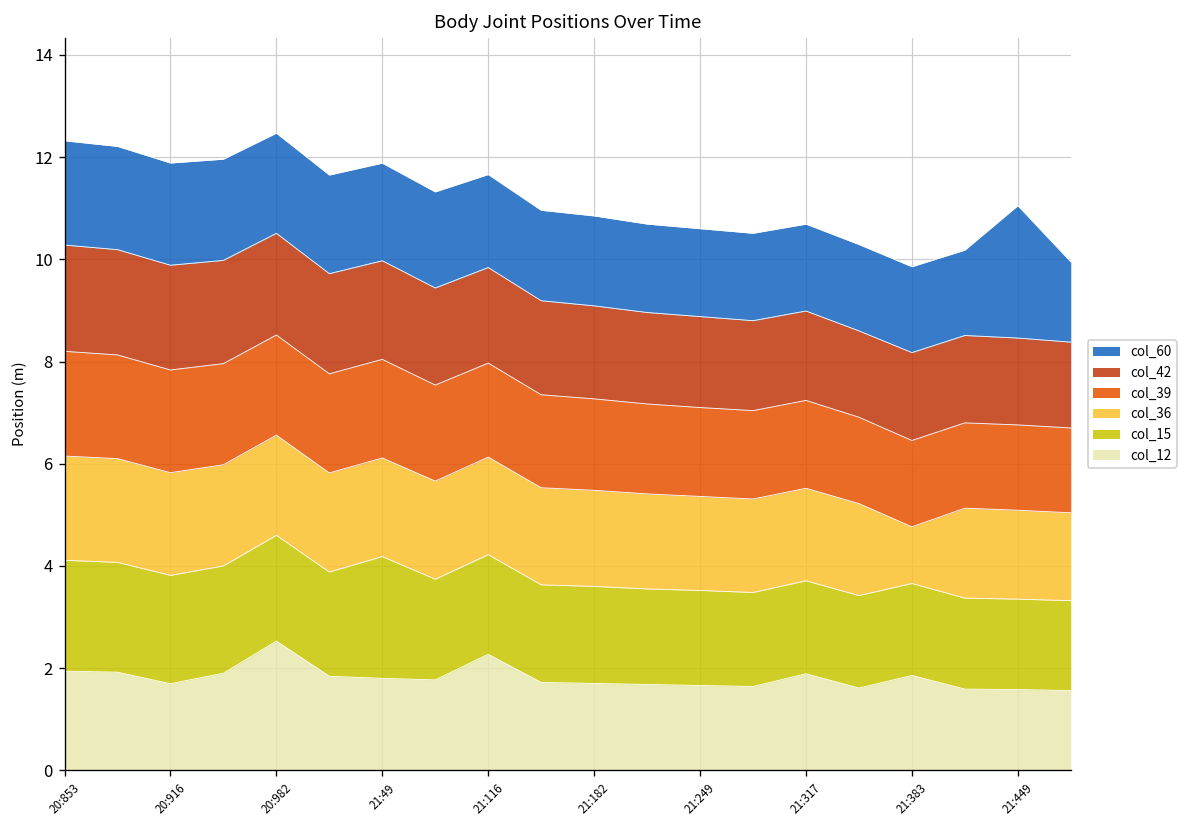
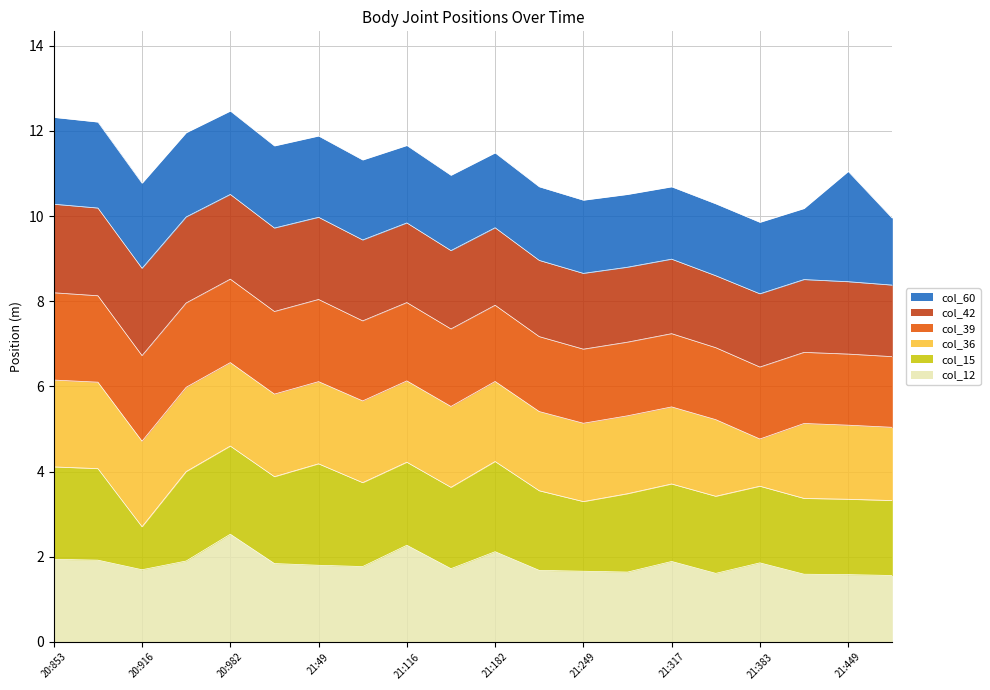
  {
    "col_12": {
      "20:853": 1.9,
      "20:916": 1.7,
      "20:982": 2.5,
      "21:49": 1.8,
      "21:116": 2.3,
-     "21:182": 1.7,
+     "21:182": 2.1,
      "21:249": 1.7,
      "21:317": 1.9,
      "21:383": 1.9,
      "21:449": 1.6
    },
    "col_15": {
      "20:853": 2.2,
-     "20:916": 2.1,
+     "20:916": 1.0,
      "20:982": 2.1,
      "21:49": 2.4,
      "21:116": 2.0,
-     "21:182": 1.9,
-     "21:249": 1.9,
+     "21:182": 2.1,
+     "21:249": 1.6,
      "21:317": 1.8,
      "21:383": 1.8,
      "21:449": 1.8
    },
    "col_36": {
      "20:853": 2.0,
      "20:916": 2.0,
      "20:982": 2.0,
      "21:49": 1.9,
      "21:116": 1.9,
      "21:182": 1.9,
      "21:249": 1.8,
      "21:317": 1.8,
      "21:383": 1.1,
      "21:449": 1.7
    },
    "col_60": {
      "20:853": 2.0,
      "20:916": 2.0,
      "20:982": 2.0,
      "21:49": 1.9,
      "21:116": 1.8,
      "21:182": 1.8,
      "21:249": 1.7,
      "21:317": 1.7,
      "21:383": 1.7,
      "21:449": 2.6
    }
  }
